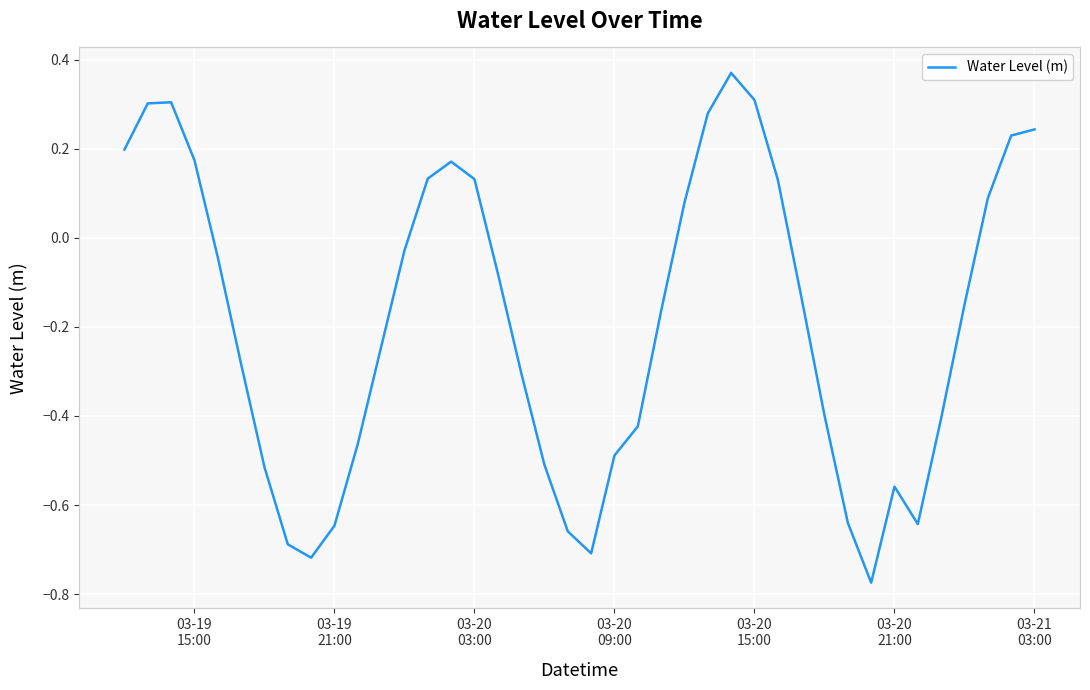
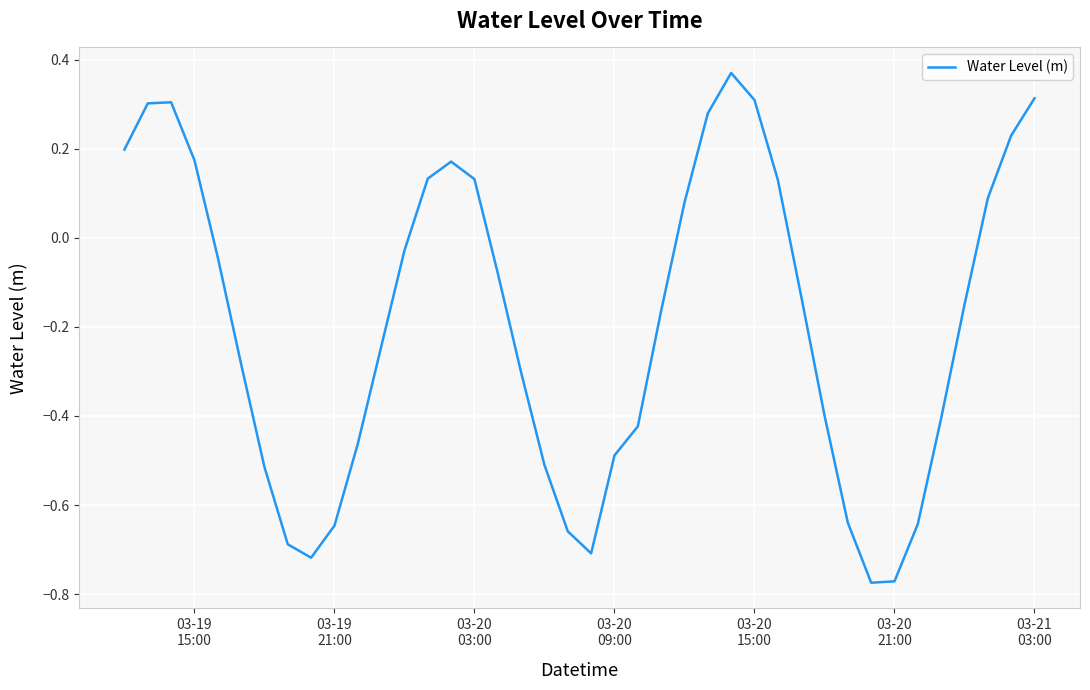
  {
    "03-19 15:00": 0.17,
    "03-19 21:00": -0.65,
    "03-20 03:00": 0.13,
    "03-20 09:00": -0.49,
    "03-20 15:00": 0.31,
-   "03-20 21:00": -0.56,
-   "03-21 03:00": 0.24
+   "03-20 21:00": -0.77,
+   "03-21 03:00": 0.31
  }
